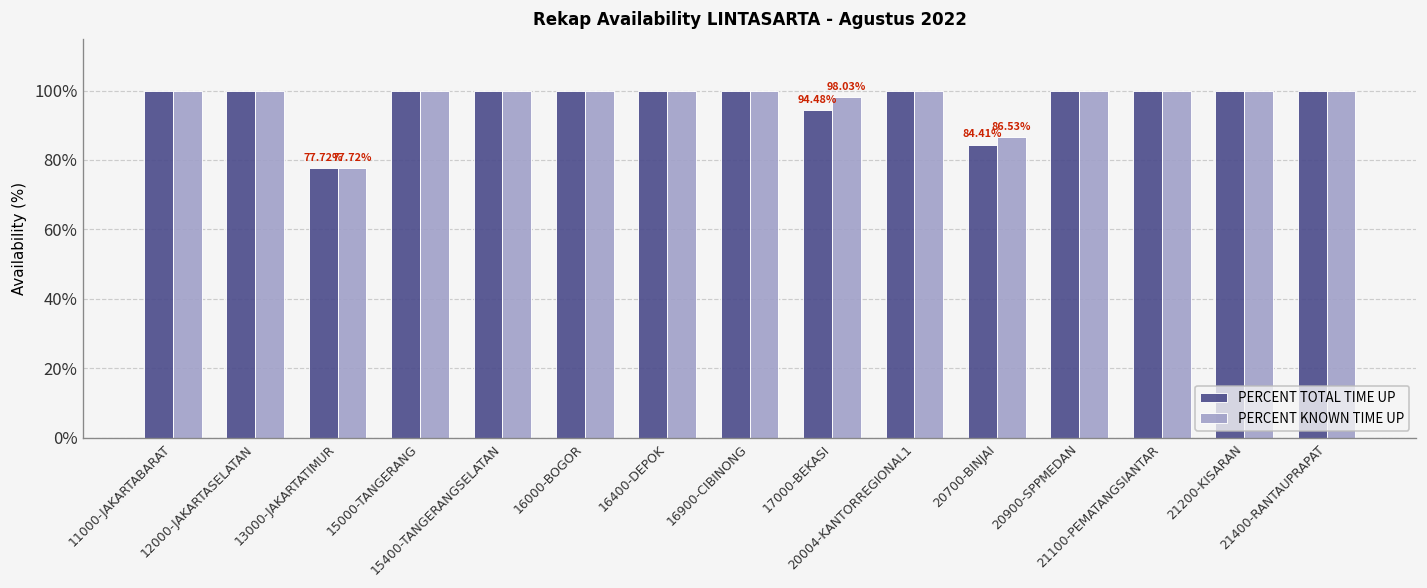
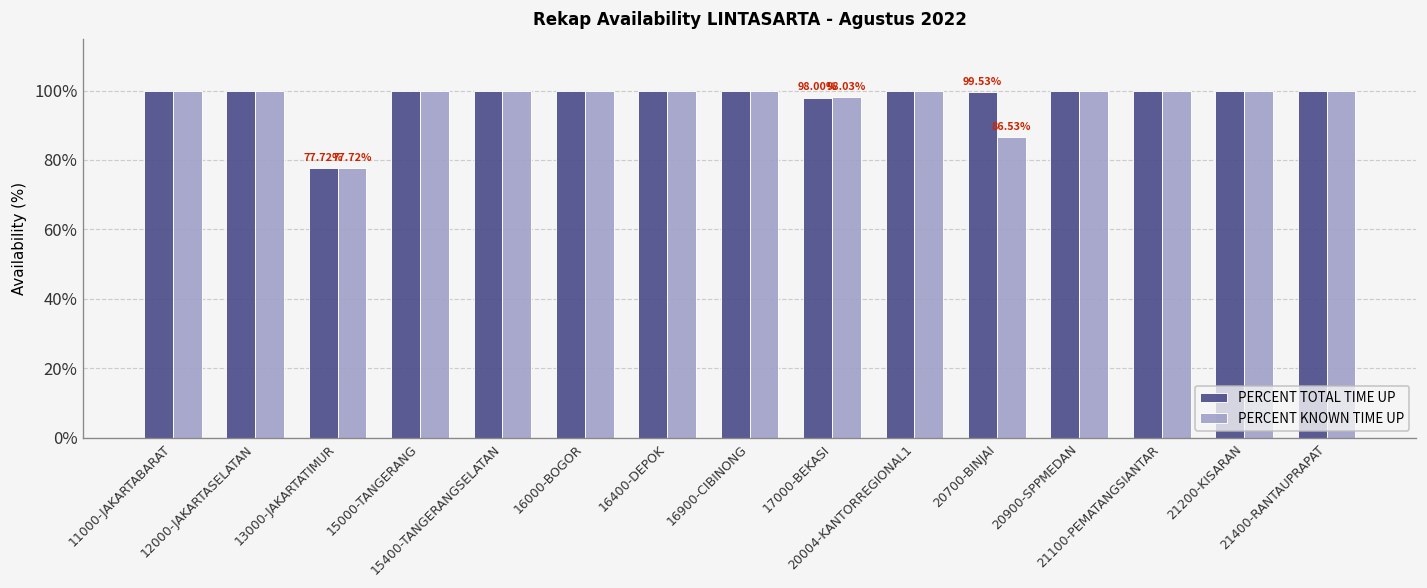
  {
    "PERCENT TOTAL TIME UP": {
-     "17000-BEKASI": "94.48%",
-     "20700-BINJAI": "84.41%"
+     "17000-BEKASI": "98.00%",
+     "20700-BINJAI": "99.53%"
    },
    "PERCENT KNOWN TIME UP": {
      "17000-BEKASI": "98.03%",
      "20700-BINJAI": "86.53%"
    }
  }
